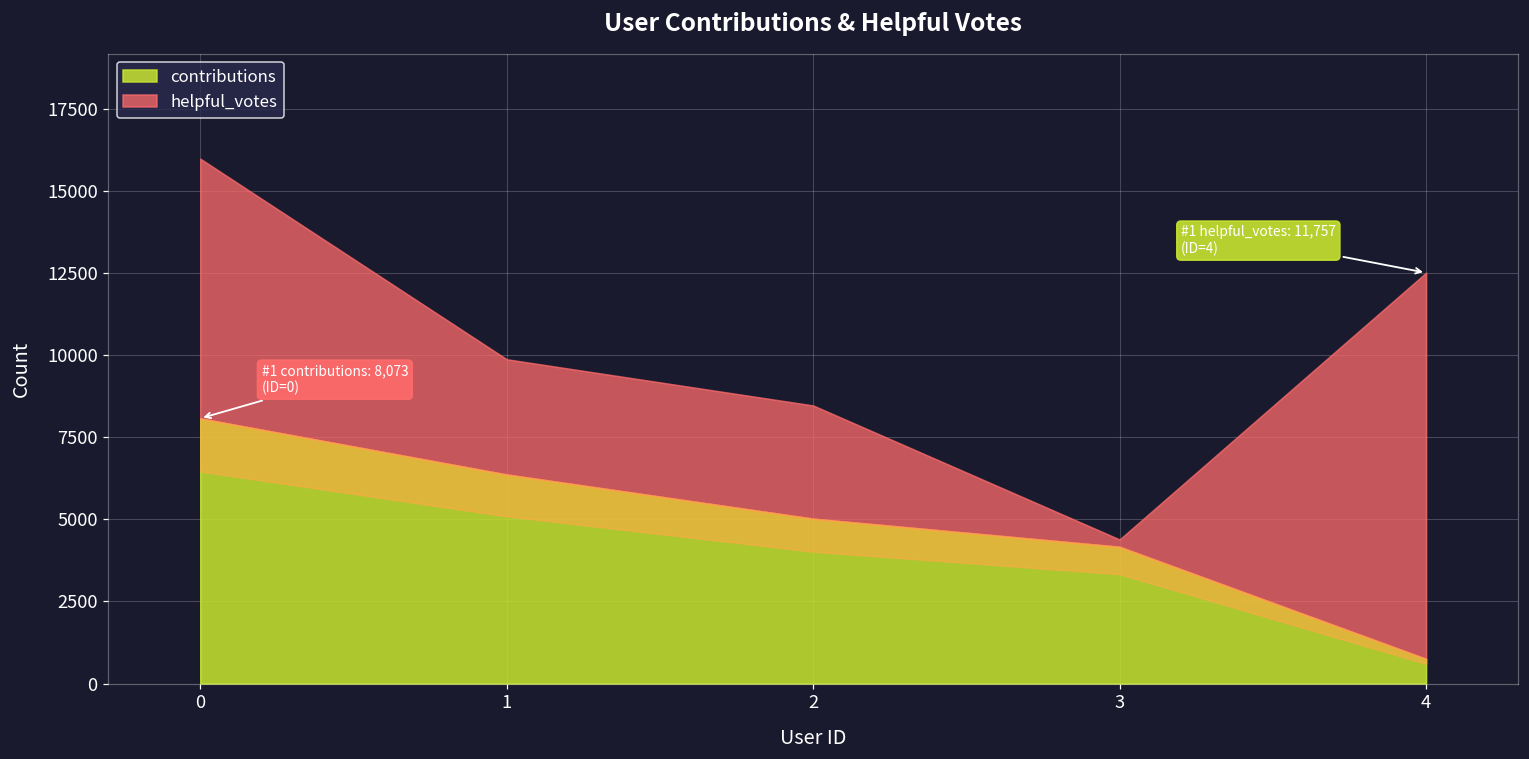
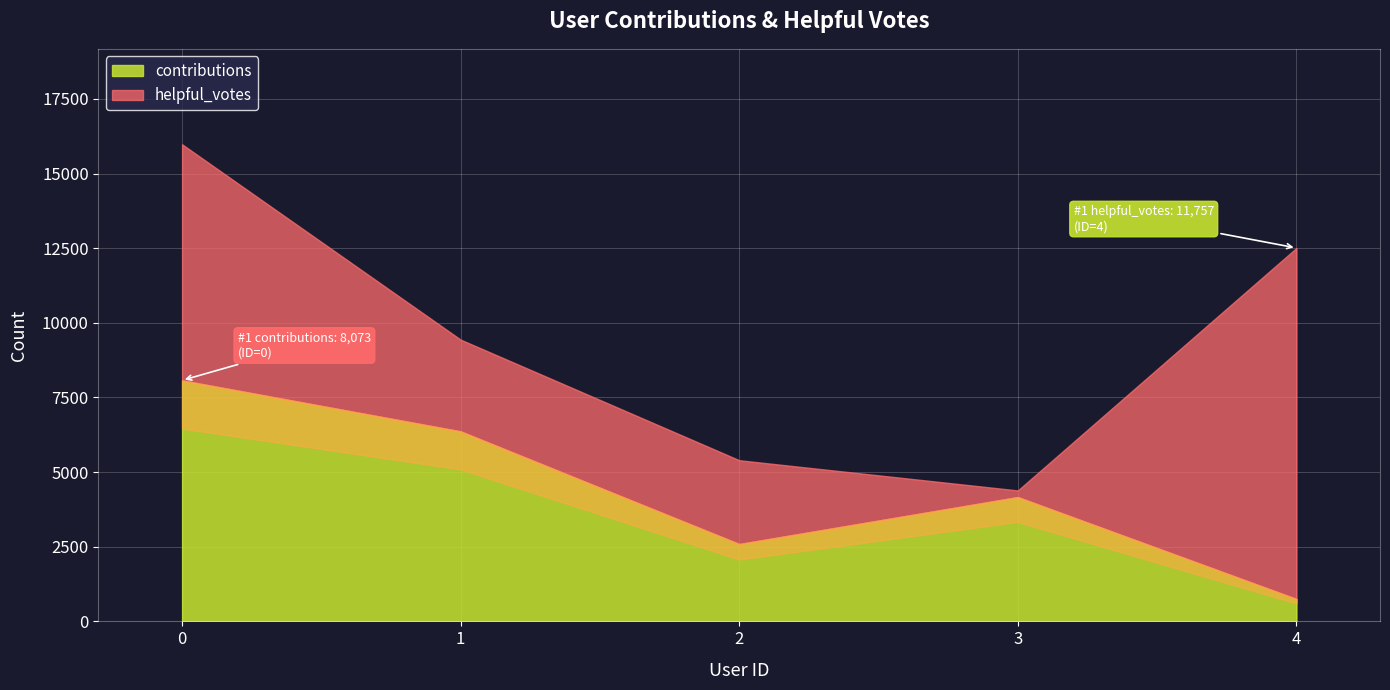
  {
    "contributions": {
      "1": 6400,
-     "2": 5000,
+     "2": 2600,
      "3": 4200,
      "4": 800
    },
    "helpful_votes": {
      "0": 7900,
-     "1": 3500,
-     "2": 3400,
+     "1": 3100,
+     "2": 2800,
      "3": 200
    }
  }
